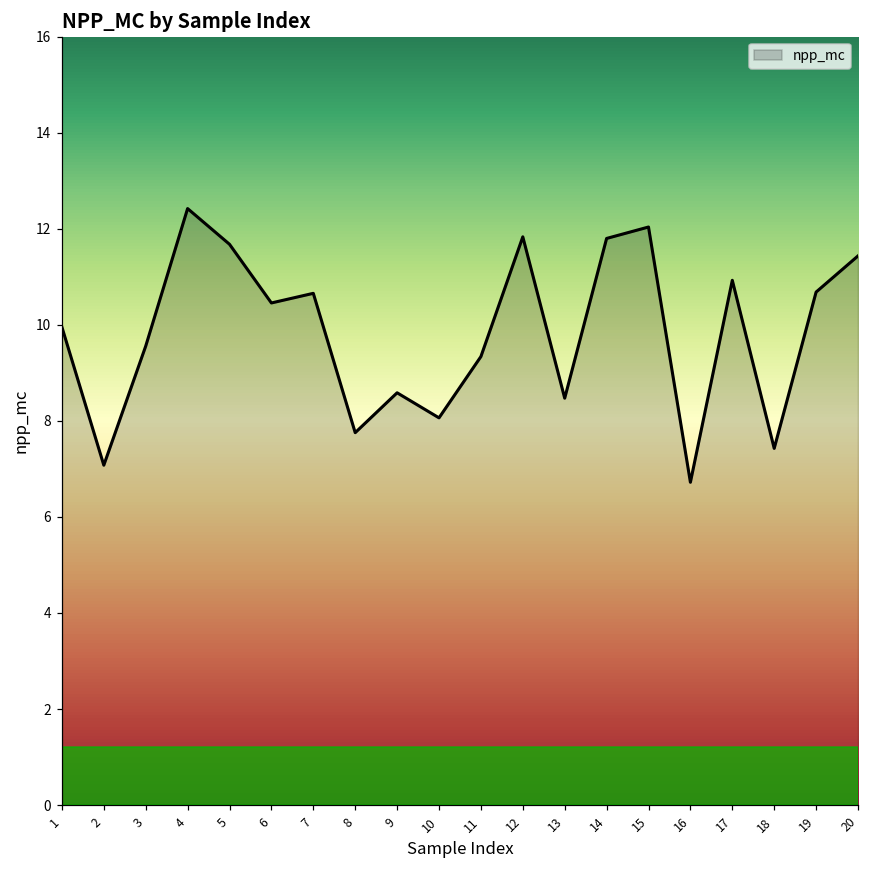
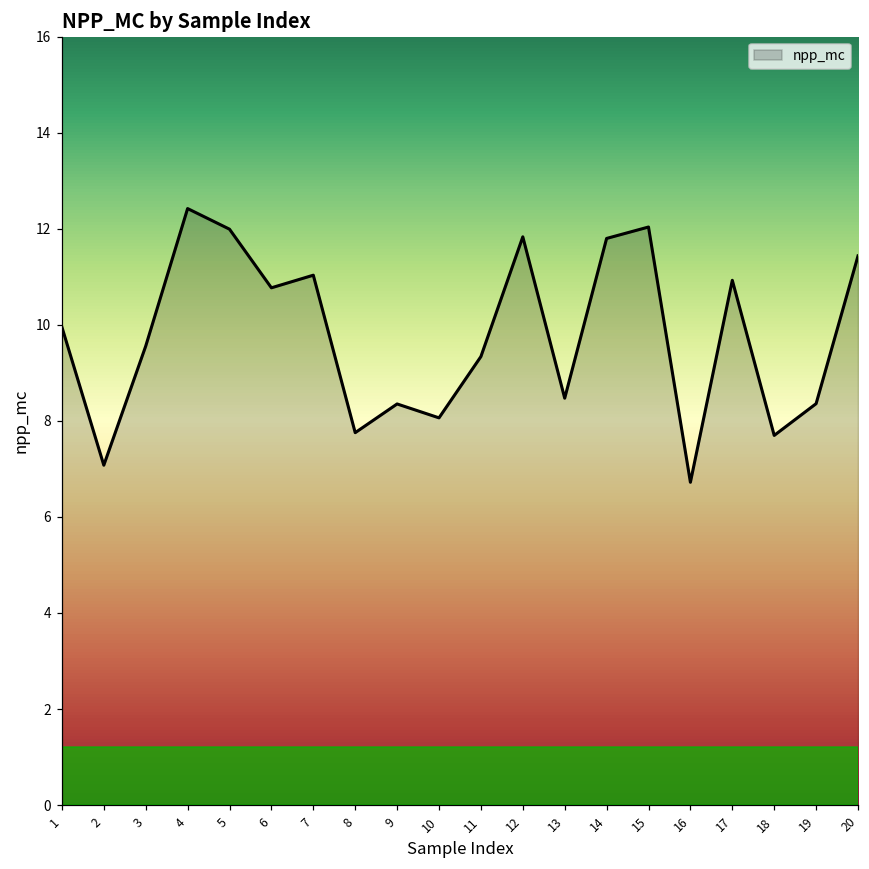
  {
    "1": 10.0,
    "2": 7.1,
    "3": 9.6,
    "4": 12.4,
-   "5": 11.7,
-   "6": 10.5,
-   "7": 10.7,
+   "5": 12.0,
+   "6": 10.8,
+   "7": 11.0,
    "8": 7.8,
-   "9": 8.6,
+   "9": 8.4,
    "10": 8.1,
    "11": 9.3,
    "12": 11.8,
    "13": 8.5,
    "14": 11.8,
    "15": 12.0,
    "16": 6.7,
    "17": 10.9,
-   "18": 7.4,
-   "19": 10.7,
+   "18": 7.7,
+   "19": 8.4,
    "20": 11.4
  }
